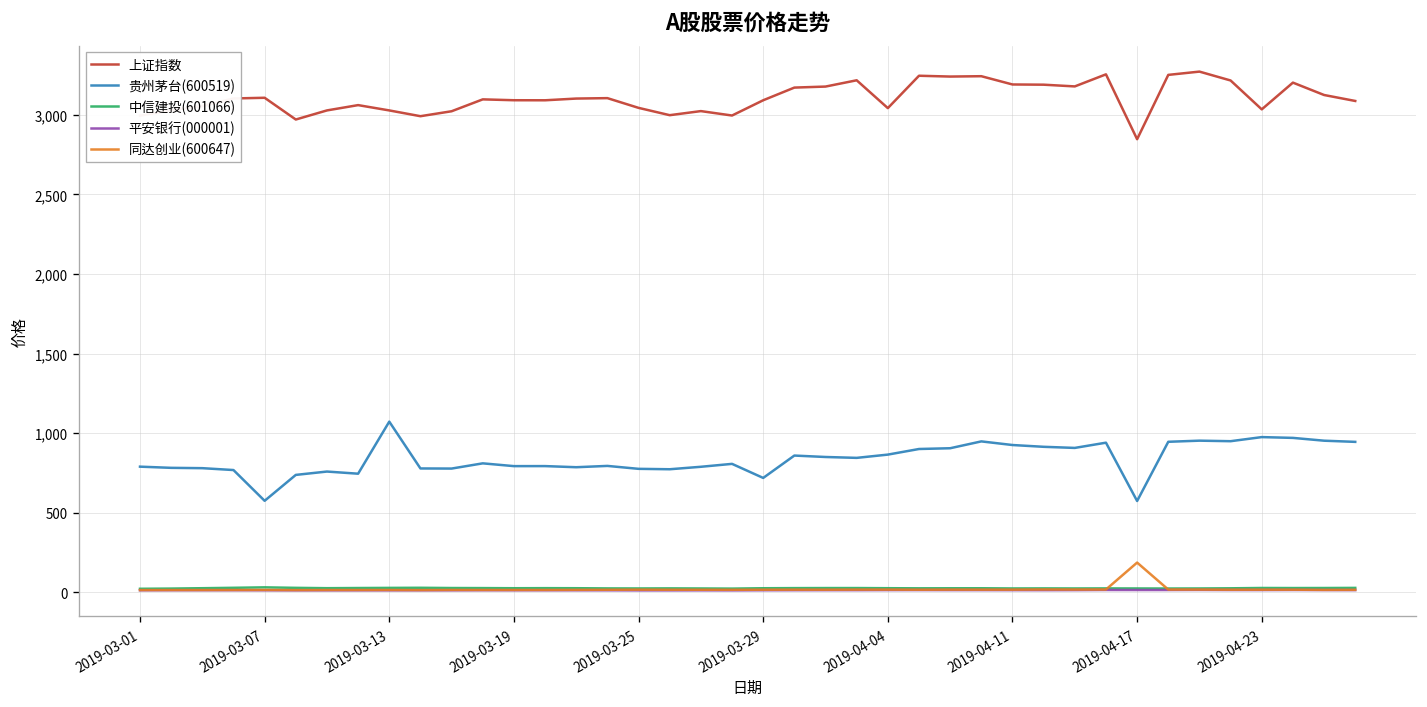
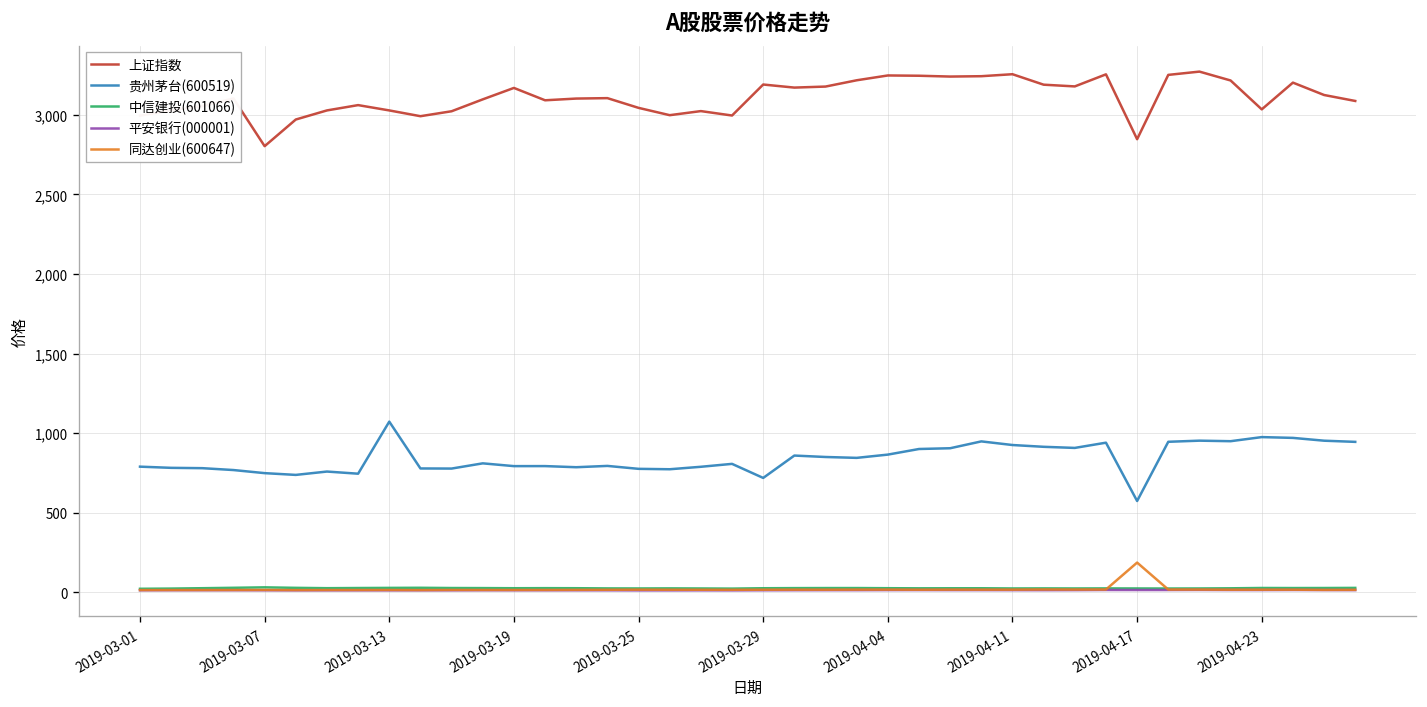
  {
    "上证指数": {
-     "2019-03-07": "3,110",
+     "2019-03-07": "2,800",
      "2019-03-13": "3,030",
-     "2019-03-19": "3,090",
+     "2019-03-19": "3,170",
      "2019-03-25": "3,040",
-     "2019-03-29": "3,090",
-     "2019-04-04": "3,040",
-     "2019-04-11": "3,190",
+     "2019-03-29": "3,190",
+     "2019-04-04": "3,250",
+     "2019-04-11": "3,250",
      "2019-04-17": "2,850",
      "2019-04-23": "3,030"
    },
    "贵州茅台(600519)": {
      "2019-03-01": "790",
-     "2019-03-07": "570",
+     "2019-03-07": "750",
      "2019-03-13": "1,070",
      "2019-03-19": "790",
      "2019-03-25": "780",
      "2019-03-29": "720",
      "2019-04-04": "870",
      "2019-04-11": "930",
      "2019-04-17": "570",
      "2019-04-23": "970"
    },
    "同达创业(600647)": {
      "2019-04-17": "190"
    }
  }
